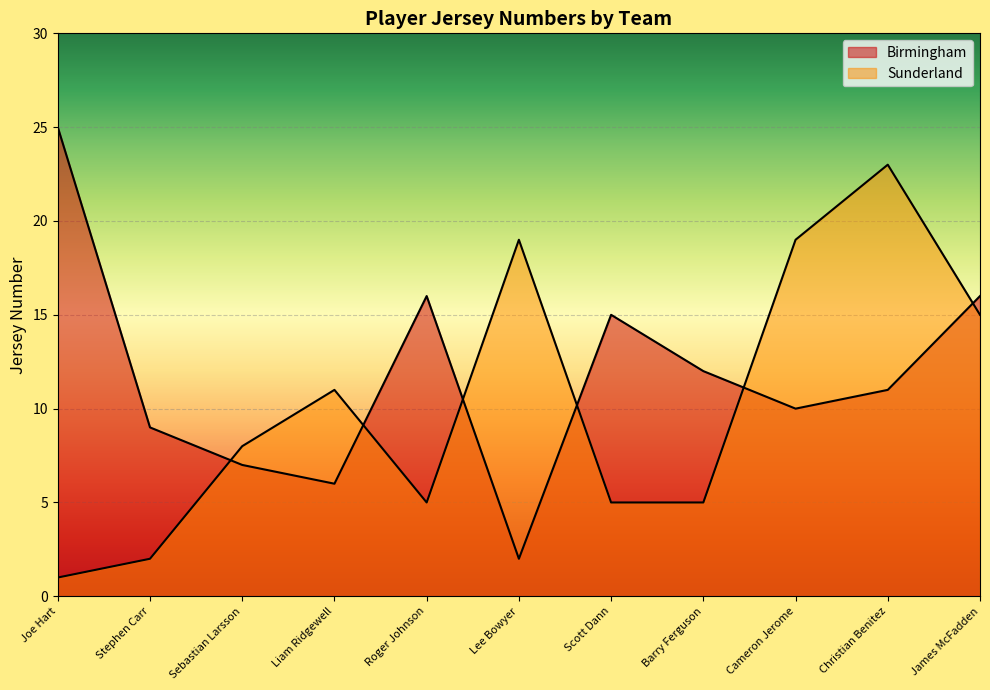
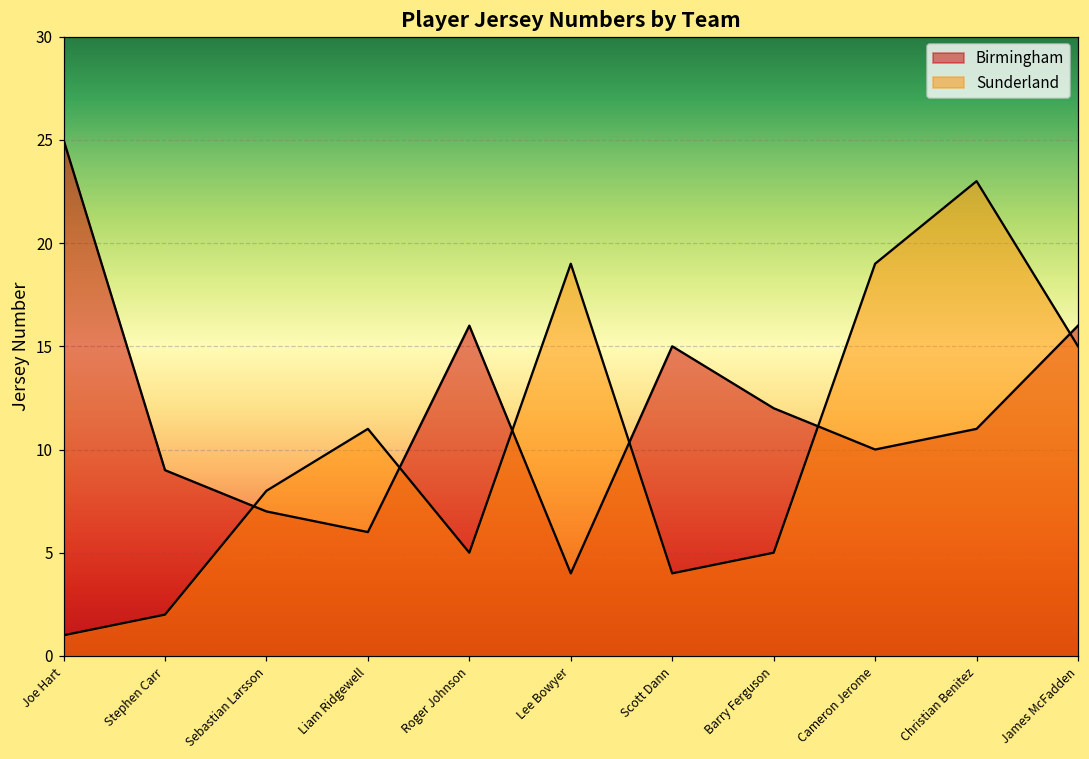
  {
    "Birmingham": {
      "Joe Hart": 25,
      "Stephen Carr": 9,
      "Sebastian Larsson": 7,
      "Liam Ridgewell": 6,
      "Roger Johnson": 16,
-     "Lee Bowyer": 2,
+     "Lee Bowyer": 4,
      "Scott Dann": 15,
      "Barry Ferguson": 12,
      "Cameron Jerome": 10,
      "Christian Benitez": 11,
      "James McFadden": 16
    },
    "Sunderland": {
      "Joe Hart": 1,
      "Stephen Carr": 2,
      "Sebastian Larsson": 8,
      "Liam Ridgewell": 11,
      "Roger Johnson": 5,
      "Lee Bowyer": 19,
-     "Scott Dann": 5,
+     "Scott Dann": 4,
      "Barry Ferguson": 5,
      "Cameron Jerome": 19,
      "Christian Benitez": 23,
      "James McFadden": 15
    }
  }
